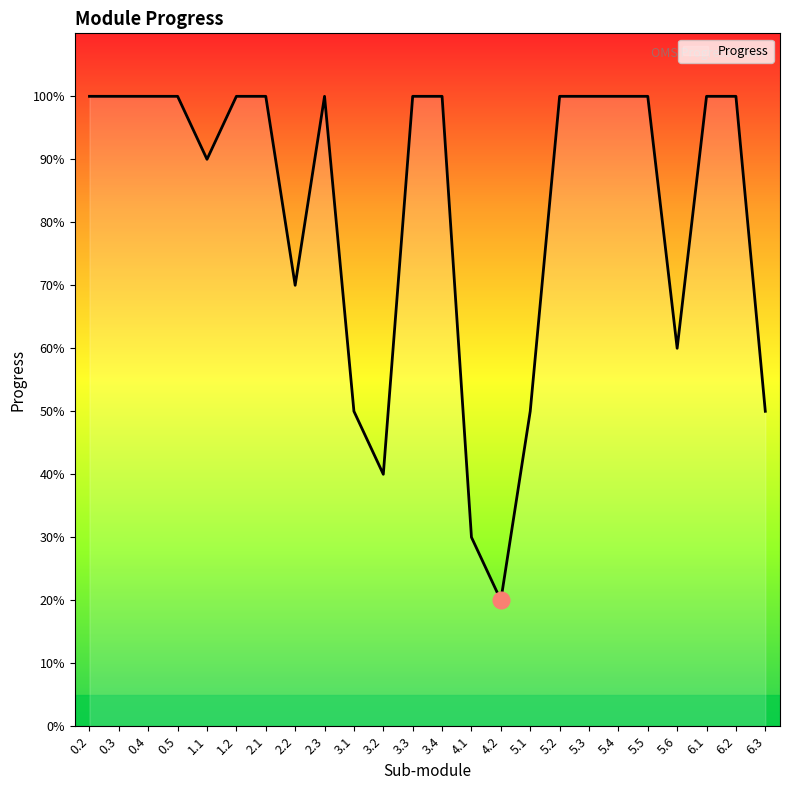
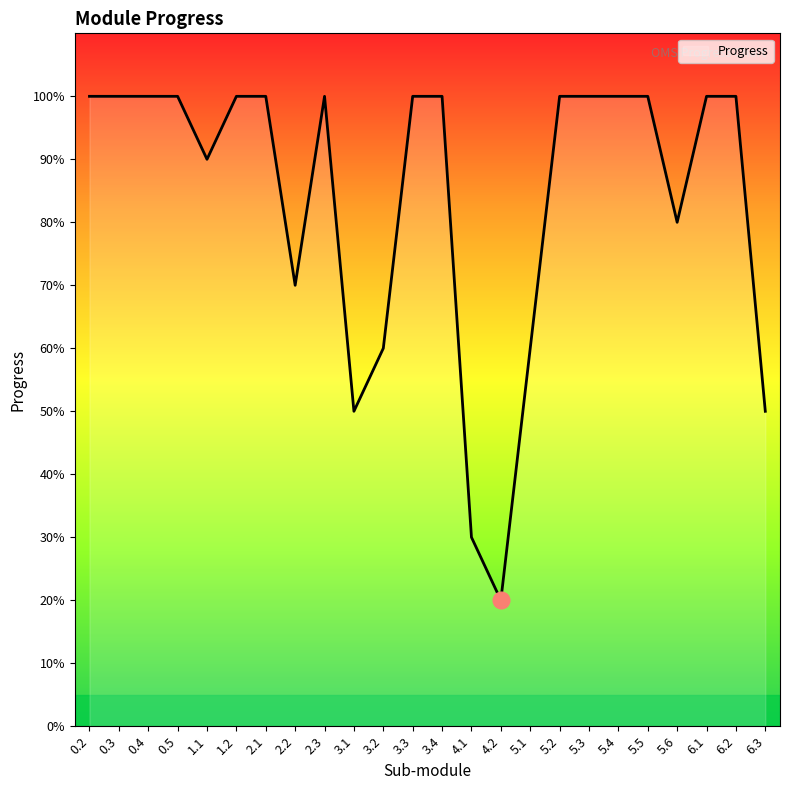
  {
    "Progress": {
      "0.2": "100%",
      "0.3": "100%",
      "0.4": "100%",
      "0.5": "100%",
      "1.1": "90%",
      "1.2": "100%",
      "2.1": "100%",
      "2.2": "70%",
      "2.3": "100%",
      "3.1": "50%",
-     "3.2": "40%",
+     "3.2": "60%",
      "3.3": "100%",
      "3.4": "100%",
      "4.1": "30%",
-     "5.1": "50%",
+     "5.1": "60%",
      "5.2": "100%",
      "5.3": "100%",
      "5.4": "100%",
      "5.5": "100%",
-     "5.6": "60%",
+     "5.6": "80%",
      "6.1": "100%",
      "6.2": "100%",
      "6.3": "50%"
    }
  }
